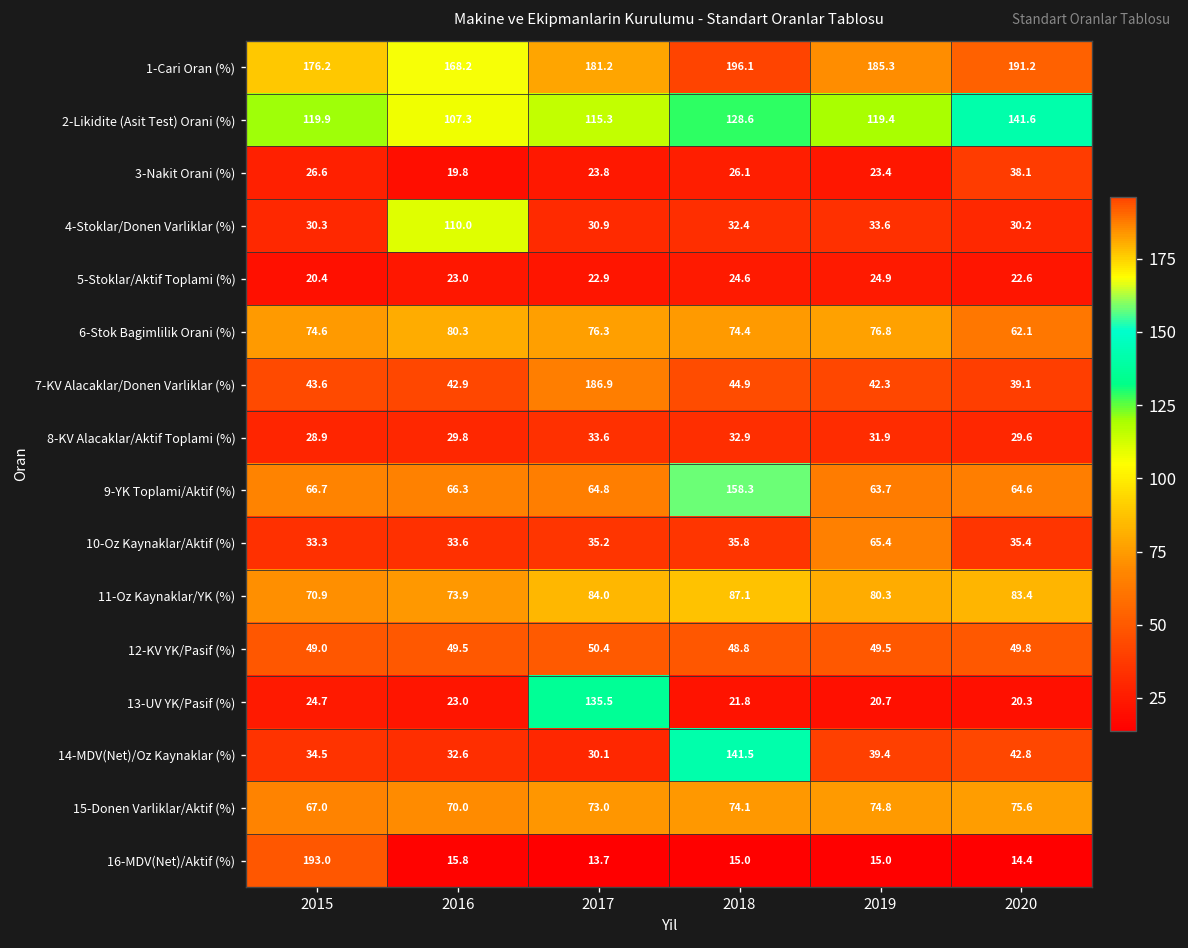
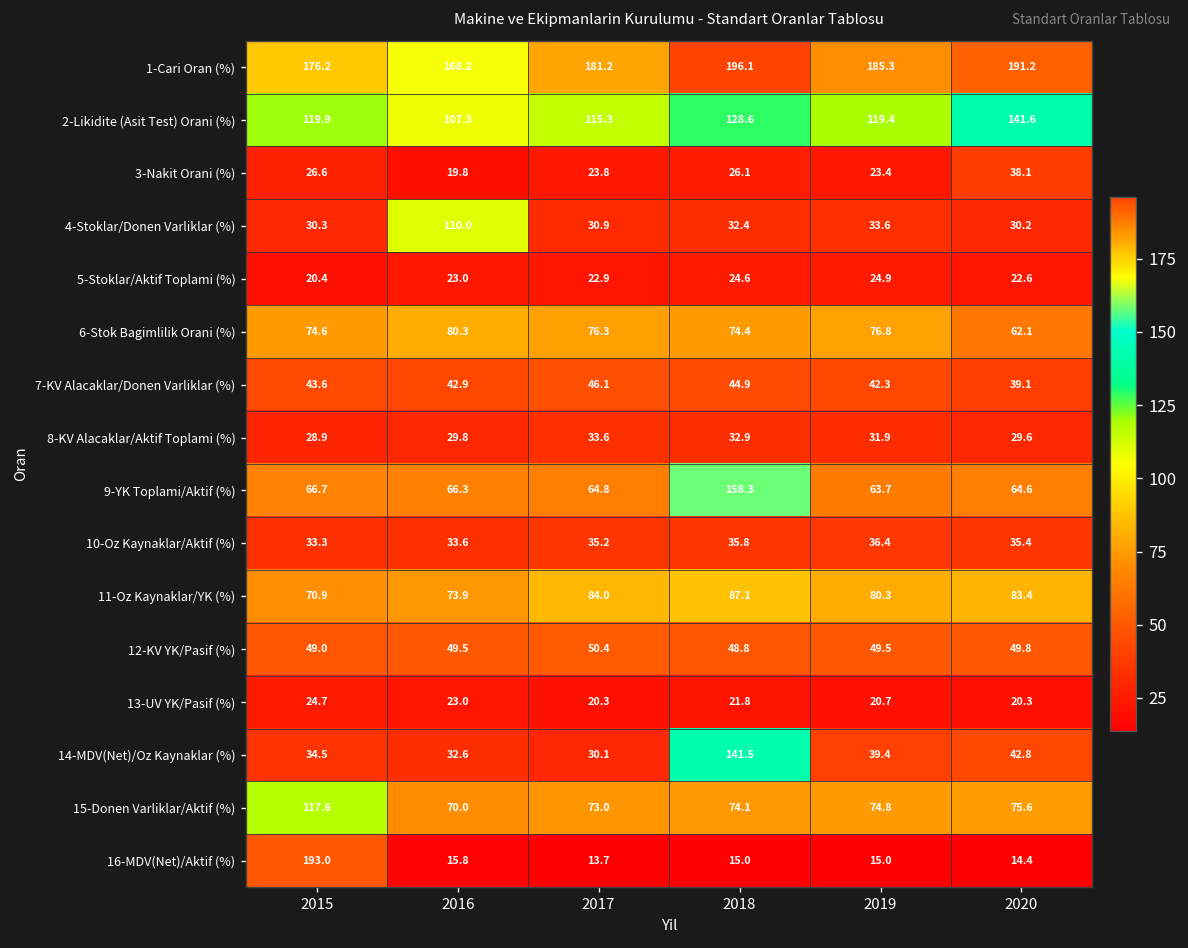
  {
    "1-Cari Oran (%)": {
      "2015": 176.2,
      "2016": 168.2,
      "2017": 181.2,
      "2018": 196.1,
      "2019": 185.3,
      "2020": 191.2
    },
    "2-Likidite (Asit Test) Orani (%)": {
      "2015": 119.9,
      "2016": 107.3,
      "2017": 115.3,
      "2018": 128.6,
      "2019": 119.4,
      "2020": 141.6
    },
    "3-Nakit Orani (%)": {
      "2015": 26.6,
      "2016": 19.8,
      "2017": 23.8,
      "2018": 26.1,
      "2019": 23.4,
      "2020": 38.1
    },
    "4-Stoklar/Donen Varliklar (%)": {
      "2015": 30.3,
      "2016": 110.0,
      "2017": 30.9,
      "2018": 32.4,
      "2019": 33.6,
      "2020": 30.2
    },
    "5-Stoklar/Aktif Toplami (%)": {
      "2015": 20.4,
      "2016": 23.0,
      "2017": 22.9,
      "2018": 24.6,
      "2019": 24.9,
      "2020": 22.6
    },
    "6-Stok Bagimlilik Orani (%)": {
      "2015": 74.6,
      "2016": 80.3,
      "2017": 76.3,
      "2018": 74.4,
      "2019": 76.8,
      "2020": 62.1
    },
    "7-KV Alacaklar/Donen Varliklar (%)": {
      "2015": 43.6,
      "2016": 42.9,
-     "2017": 186.9,
+     "2017": 46.1,
      "2018": 44.9,
      "2019": 42.3,
      "2020": 39.1
    },
    "8-KV Alacaklar/Aktif Toplami (%)": {
      "2015": 28.9,
      "2016": 29.8,
      "2017": 33.6,
      "2018": 32.9,
      "2019": 31.9,
      "2020": 29.6
    },
    "9-YK Toplami/Aktif (%)": {
      "2015": 66.7,
      "2016": 66.3,
      "2017": 64.8,
      "2018": 158.3,
      "2019": 63.7,
      "2020": 64.6
    },
    "10-Oz Kaynaklar/Aktif (%)": {
      "2015": 33.3,
      "2016": 33.6,
      "2017": 35.2,
      "2018": 35.8,
-     "2019": 65.4,
+     "2019": 36.4,
      "2020": 35.4
    },
    "11-Oz Kaynaklar/YK (%)": {
      "2015": 70.9,
      "2016": 73.9,
      "2017": 84.0,
      "2018": 87.1,
      "2019": 80.3,
      "2020": 83.4
    },
    "12-KV YK/Pasif (%)": {
      "2015": 49.0,
      "2016": 49.5,
      "2017": 50.4,
      "2018": 48.8,
      "2019": 49.5,
      "2020": 49.8
    },
    "13-UV YK/Pasif (%)": {
      "2015": 24.7,
      "2016": 23.0,
-     "2017": 135.5,
+     "2017": 20.3,
      "2018": 21.8,
      "2019": 20.7,
      "2020": 20.3
    },
    "14-MDV(Net)/Oz Kaynaklar (%)": {
      "2015": 34.5,
      "2016": 32.6,
      "2017": 30.1,
      "2018": 141.5,
      "2019": 39.4,
      "2020": 42.8
    },
    "15-Donen Varliklar/Aktif (%)": {
-     "2015": 67.0,
+     "2015": 117.6,
      "2016": 70.0,
      "2017": 73.0,
      "2018": 74.1,
      "2019": 74.8,
      "2020": 75.6
    },
    "16-MDV(Net)/Aktif (%)": {
      "2015": 193.0,
      "2016": 15.8,
      "2017": 13.7,
      "2018": 15.0,
      "2019": 15.0,
      "2020": 14.4
    }
  }
